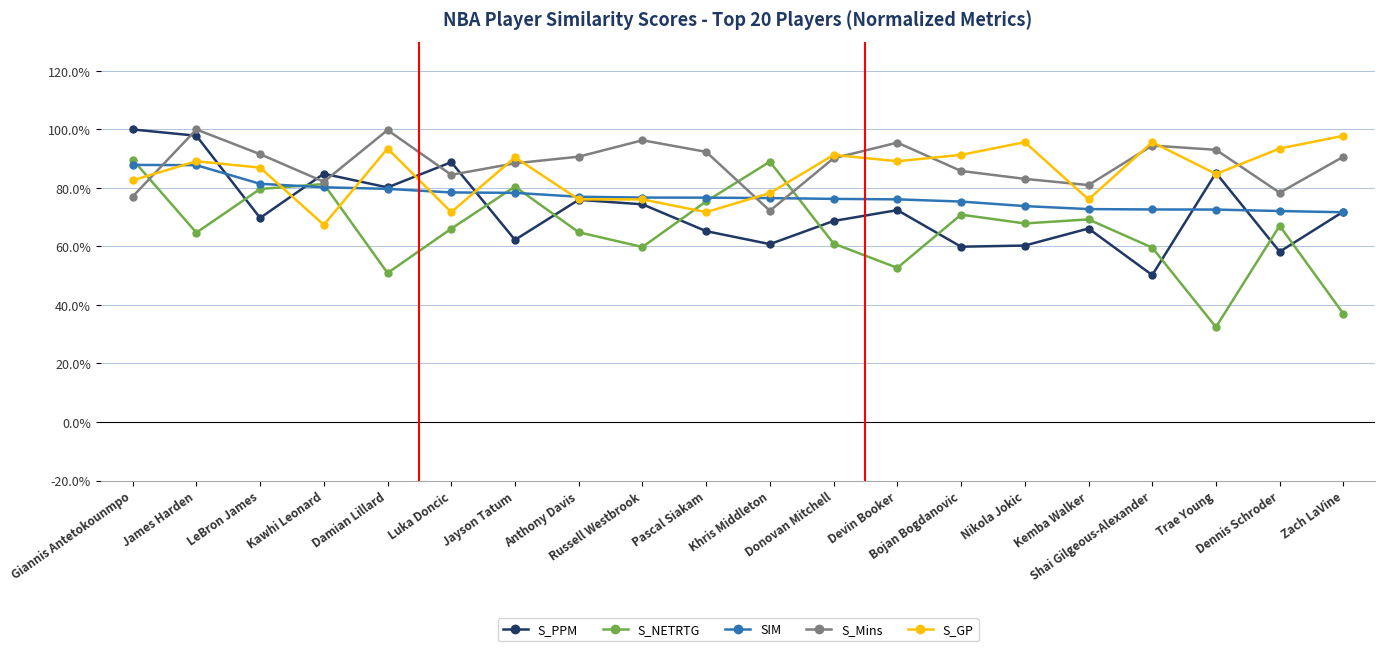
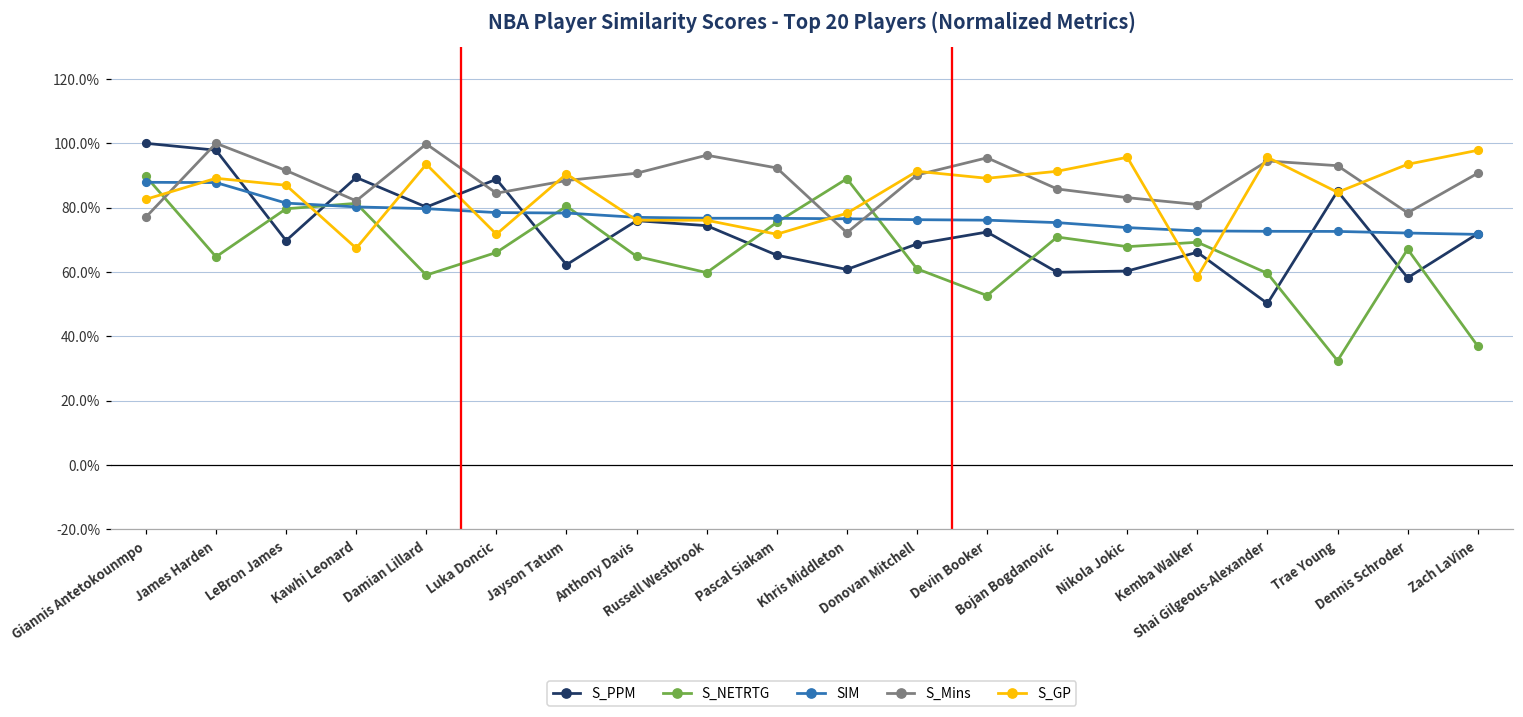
  {
    "S_PPM": {
      "Giannis Antetokounmpo": "100%",
      "James Harden": "98%",
      "LeBron James": "70%",
-     "Kawhi Leonard": "85%",
+     "Kawhi Leonard": "89%",
      "Luka Doncic": "89%",
      "Jayson Tatum": "62%",
      "Russell Westbrook": "74%",
      "Pascal Siakam": "65%",
      "Khris Middleton": "61%",
      "Donovan Mitchell": "69%",
      "Devin Booker": "72%",
      "Bojan Bogdanovic": "60%",
      "Nikola Jokic": "60%",
      "Kemba Walker": "66%",
      "Shai Gilgeous-Alexander": "50%",
      "Dennis Schroder": "58%"
    },
    "S_NETRTG": {
      "Giannis Antetokounmpo": "90%",
      "James Harden": "65%",
      "LeBron James": "80%",
-     "Damian Lillard": "51%",
+     "Damian Lillard": "59%",
      "Luka Doncic": "66%",
      "Jayson Tatum": "80%",
      "Anthony Davis": "65%",
      "Russell Westbrook": "60%",
      "Pascal Siakam": "75%",
      "Khris Middleton": "89%",
      "Donovan Mitchell": "61%",
      "Devin Booker": "53%",
      "Bojan Bogdanovic": "71%",
      "Nikola Jokic": "68%",
      "Kemba Walker": "69%",
      "Shai Gilgeous-Alexander": "60%",
      "Trae Young": "32%",
      "Dennis Schroder": "67%",
      "Zach LaVine": "37%"
    },
    "SIM": {
      "Giannis Antetokounmpo": "88%",
      "James Harden": "88%",
      "LeBron James": "81%",
      "Kawhi Leonard": "80%",
      "Luka Doncic": "78%",
      "Jayson Tatum": "78%",
      "Anthony Davis": "77%",
      "Pascal Siakam": "77%",
      "Khris Middleton": "77%",
      "Donovan Mitchell": "76%",
      "Devin Booker": "76%",
      "Bojan Bogdanovic": "75%",
      "Nikola Jokic": "74%",
      "Kemba Walker": "73%",
      "Shai Gilgeous-Alexander": "73%",
      "Trae Young": "73%",
      "Dennis Schroder": "72%"
    },
    "S_Mins": {
      "Giannis Antetokounmpo": "77%",
      "James Harden": "100%",
      "LeBron James": "92%",
      "Damian Lillard": "100%",
      "Luka Doncic": "84%",
      "Jayson Tatum": "88%",
      "Anthony Davis": "91%",
      "Russell Westbrook": "96%",
      "Pascal Siakam": "92%",
      "Khris Middleton": "72%",
      "Donovan Mitchell": "90%",
      "Devin Booker": "95%",
      "Bojan Bogdanovic": "86%",
      "Nikola Jokic": "83%",
      "Kemba Walker": "81%",
      "Shai Gilgeous-Alexander": "95%",
      "Trae Young": "93%",
      "Dennis Schroder": "78%",
      "Zach LaVine": "91%"
    },
    "S_GP": {
      "Giannis Antetokounmpo": "83%",
      "James Harden": "89%",
      "LeBron James": "87%",
      "Kawhi Leonard": "67%",
      "Damian Lillard": "93%",
      "Luka Doncic": "72%",
      "Jayson Tatum": "90%",
      "Pascal Siakam": "72%",
      "Khris Middleton": "78%",
      "Donovan Mitchell": "91%",
      "Devin Booker": "89%",
      "Bojan Bogdanovic": "91%",
      "Nikola Jokic": "96%",
-     "Kemba Walker": "76%",
+     "Kemba Walker": "58%",
      "Shai Gilgeous-Alexander": "96%",
      "Dennis Schroder": "93%",
      "Zach LaVine": "98%"
    }
  }
